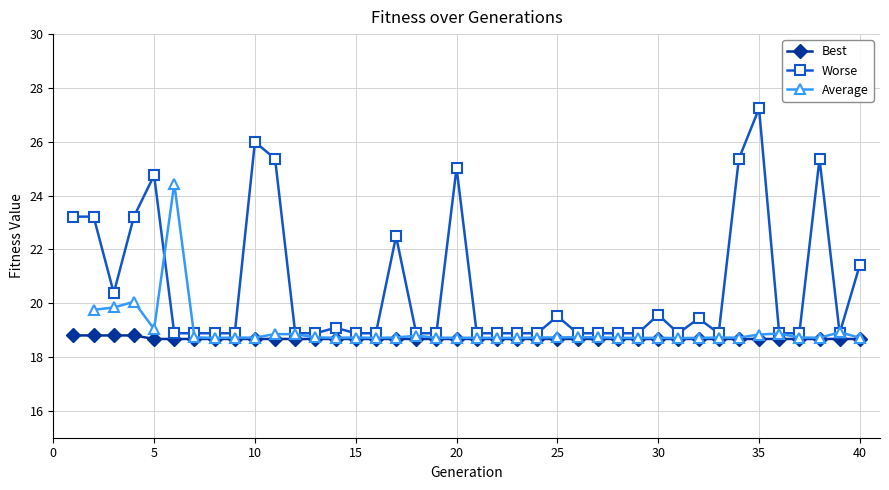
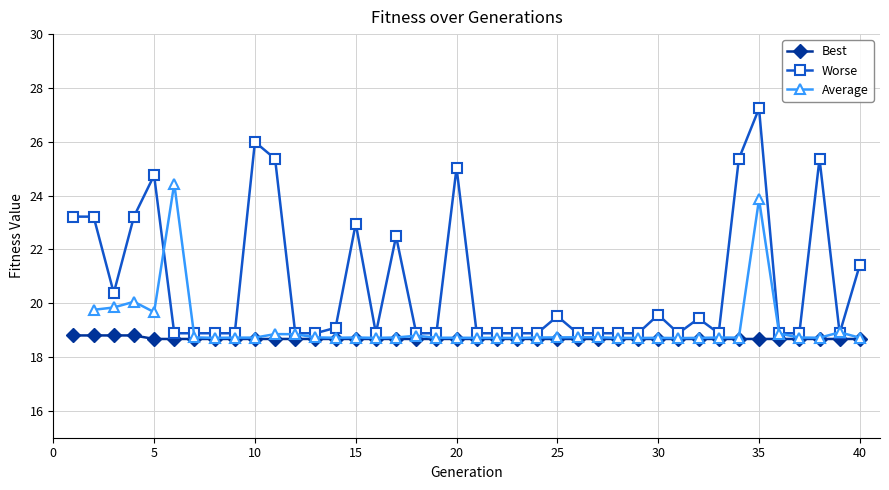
  {
    "Best": {
      "5": 18.7,
      "35": 18.7
    },
    "Worse": {
      "5": 24.8,
      "10": 26.0,
-     "15": 18.9,
+     "15": 23.0,
      "20": 25.0,
      "25": 19.5,
      "30": 19.6,
      "35": 27.2,
      "40": 21.4
    },
    "Average": {
-     "5": 19.0,
-     "35": 18.8
+     "5": 19.7,
+     "35": 23.9
    }
  }
